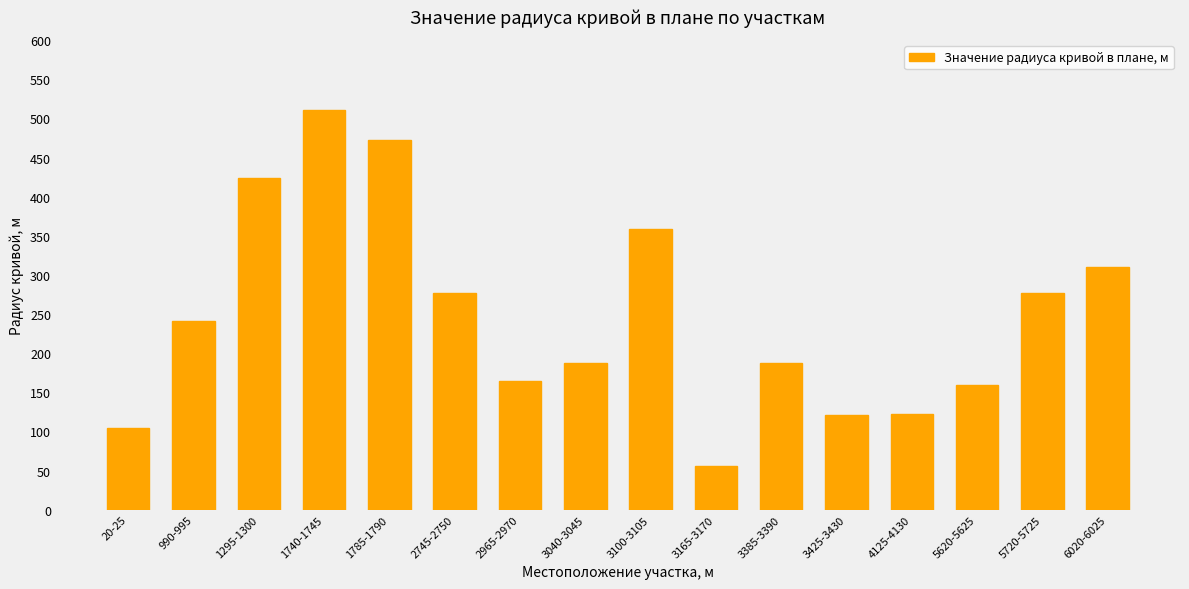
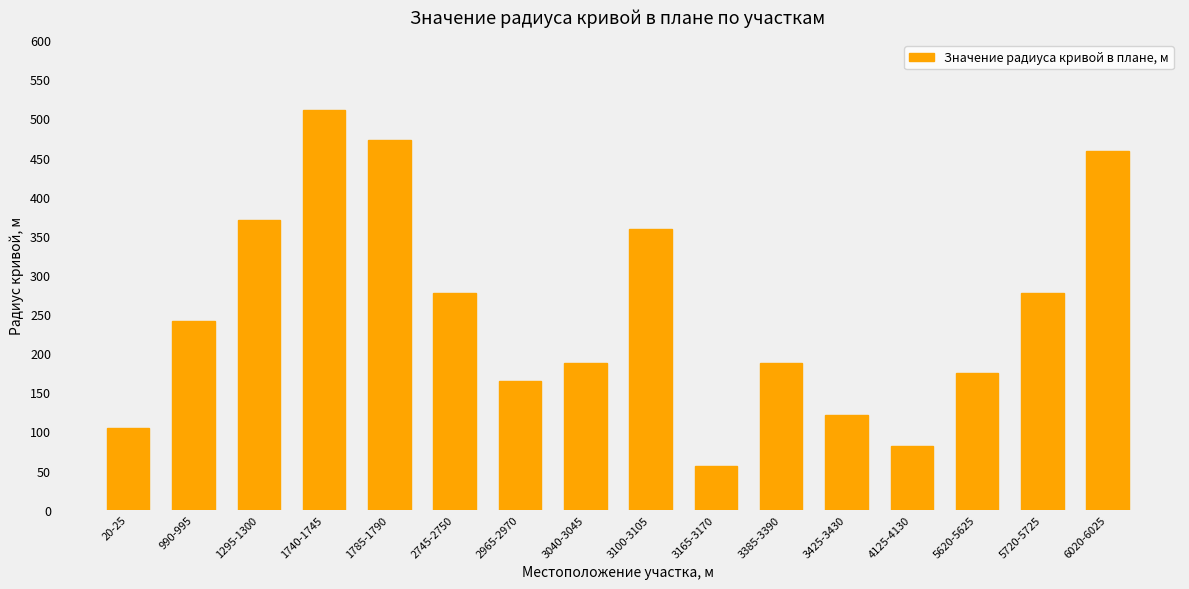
  {
    "20-25": 100,
    "990-995": 240,
-   "1295-1300": 420,
+   "1295-1300": 370,
    "1740-1745": 510,
    "1785-1790": 470,
    "2745-2750": 280,
    "2965-2970": 170,
    "3040-3045": 190,
    "3100-3105": 360,
    "3165-3170": 60,
    "3385-3390": 190,
    "3425-3430": 120,
-   "4125-4130": 120,
-   "5620-5625": 160,
+   "4125-4130": 80,
+   "5620-5625": 180,
    "5720-5725": 280,
-   "6020-6025": 310
+   "6020-6025": 460
  }
